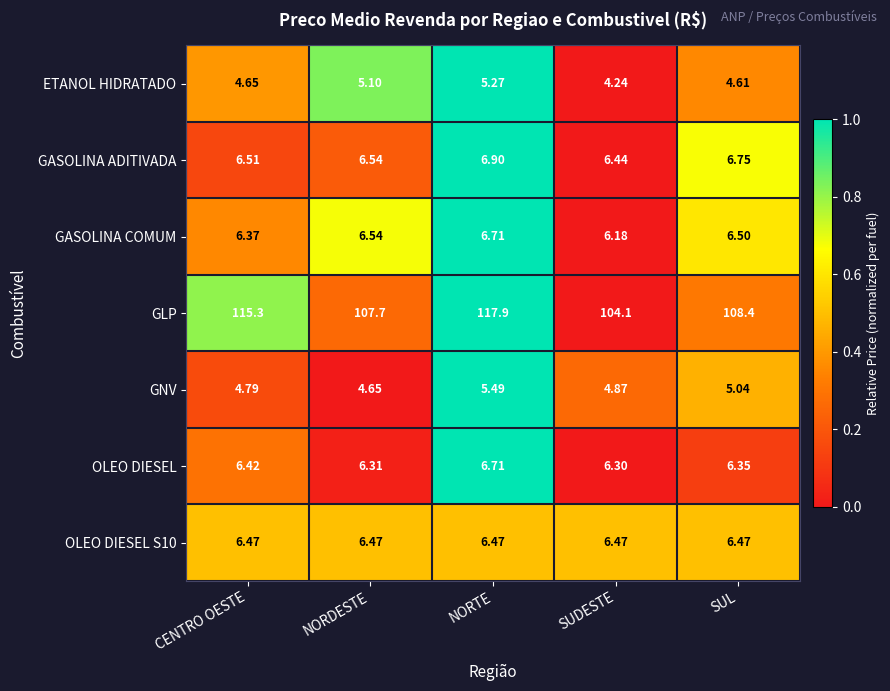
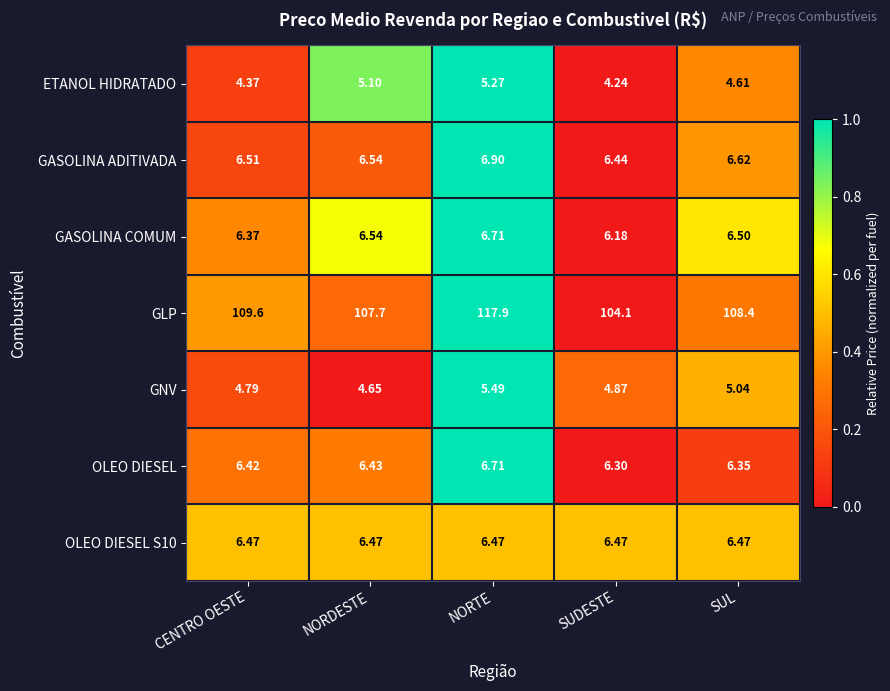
  {
    "ETANOL HIDRATADO": {
-     "CENTRO OESTE": 4.65,
+     "CENTRO OESTE": 4.37,
      "NORDESTE": 5.10,
      "NORTE": 5.27,
      "SUDESTE": 4.24,
      "SUL": 4.61
    },
    "GASOLINA ADITIVADA": {
      "CENTRO OESTE": 6.51,
      "NORDESTE": 6.54,
      "NORTE": 6.90,
      "SUDESTE": 6.44,
-     "SUL": 6.75
+     "SUL": 6.62
    },
    "GASOLINA COMUM": {
      "CENTRO OESTE": 6.37,
      "NORDESTE": 6.54,
      "NORTE": 6.71,
      "SUDESTE": 6.18,
      "SUL": 6.50
    },
    "GLP": {
-     "CENTRO OESTE": 115.3,
+     "CENTRO OESTE": 109.6,
      "NORDESTE": 107.7,
      "NORTE": 117.9,
      "SUDESTE": 104.1,
      "SUL": 108.4
    },
    "GNV": {
      "CENTRO OESTE": 4.79,
      "NORDESTE": 4.65,
      "NORTE": 5.49,
      "SUDESTE": 4.87,
      "SUL": 5.04
    },
    "OLEO DIESEL": {
      "CENTRO OESTE": 6.42,
-     "NORDESTE": 6.31,
+     "NORDESTE": 6.43,
      "NORTE": 6.71,
      "SUDESTE": 6.30,
      "SUL": 6.35
    },
    "OLEO DIESEL S10": {
      "CENTRO OESTE": 6.47,
      "NORDESTE": 6.47,
      "NORTE": 6.47,
      "SUDESTE": 6.47,
      "SUL": 6.47
    }
  }
